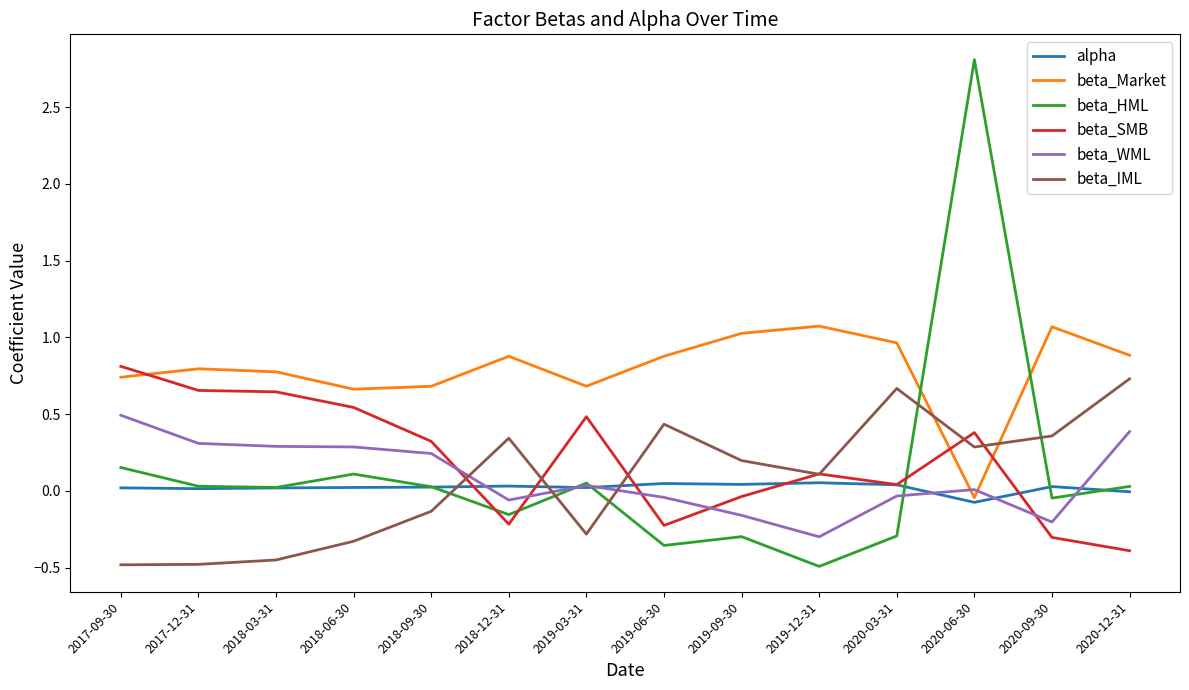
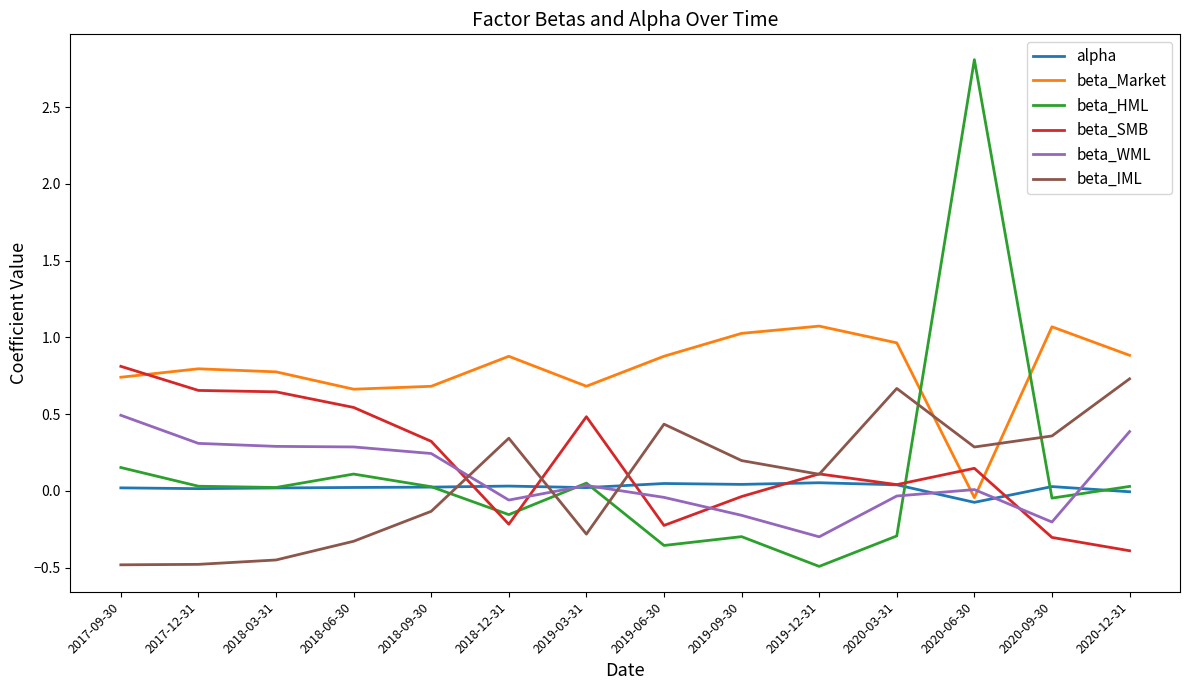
  {
    "alpha": {
      "2017-09-30": 0.02,
      "2018-06-30": 0.02,
      "2018-12-31": 0.03,
      "2019-06-30": 0.05,
      "2019-09-30": 0.04,
      "2019-12-31": 0.05,
      "2020-06-30": -0.08,
      "2020-09-30": 0.03,
      "2020-12-31": -0.01
    },
    "beta_Market": {
      "2017-09-30": 0.74,
      "2017-12-31": 0.79,
      "2018-03-31": 0.77,
      "2018-06-30": 0.66,
      "2018-09-30": 0.68,
      "2018-12-31": 0.88,
      "2019-03-31": 0.68,
      "2019-06-30": 0.88,
      "2019-09-30": 1.03,
      "2019-12-31": 1.07,
      "2020-03-31": 0.96,
      "2020-06-30": -0.04,
      "2020-09-30": 1.07,
      "2020-12-31": 0.88
    },
    "beta_HML": {
      "2017-09-30": 0.15,
      "2018-06-30": 0.11,
      "2018-12-31": -0.16,
      "2019-06-30": -0.36,
      "2019-09-30": -0.30,
      "2019-12-31": -0.49,
      "2020-03-31": -0.29,
      "2020-06-30": 2.81,
      "2020-09-30": -0.05,
      "2020-12-31": 0.03
    },
    "beta_SMB": {
      "2017-09-30": 0.81,
      "2017-12-31": 0.65,
      "2018-03-31": 0.64,
      "2018-06-30": 0.54,
      "2018-09-30": 0.32,
      "2018-12-31": -0.22,
      "2019-03-31": 0.48,
      "2019-06-30": -0.23,
      "2019-09-30": -0.04,
-     "2020-06-30": 0.38,
+     "2020-06-30": 0.15,
      "2020-09-30": -0.30,
      "2020-12-31": -0.39
    },
    "beta_WML": {
      "2017-09-30": 0.49,
      "2017-12-31": 0.31,
      "2018-03-31": 0.29,
      "2018-06-30": 0.29,
      "2018-09-30": 0.24,
      "2018-12-31": -0.06,
      "2019-06-30": -0.04,
      "2019-09-30": -0.16,
      "2019-12-31": -0.30,
      "2020-03-31": -0.03,
      "2020-06-30": 0.01,
      "2020-09-30": -0.20,
      "2020-12-31": 0.39
    },
    "beta_IML": {
      "2017-09-30": -0.48,
      "2017-12-31": -0.48,
      "2018-03-31": -0.45,
      "2018-06-30": -0.33,
      "2018-09-30": -0.13,
      "2018-12-31": 0.34,
      "2019-03-31": -0.28,
      "2019-06-30": 0.43,
      "2019-09-30": 0.20,
      "2020-03-31": 0.67,
      "2020-06-30": 0.29,
      "2020-09-30": 0.36,
      "2020-12-31": 0.73
    }
  }
